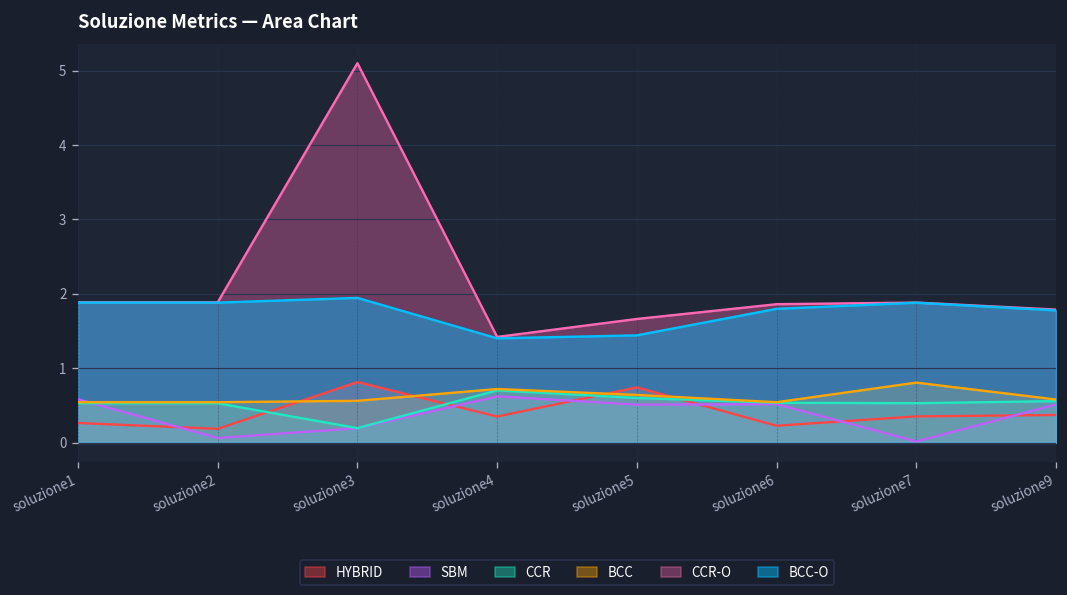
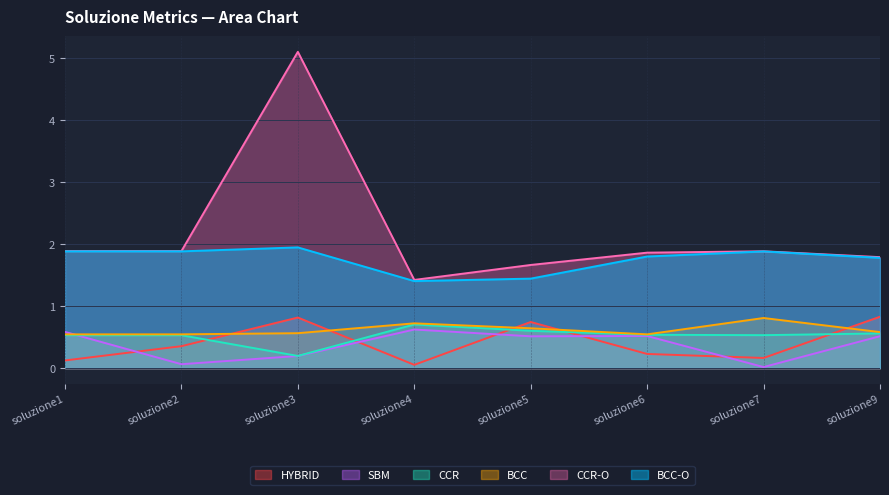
  {
    "HYBRID": {
-     "soluzione1": 0.3,
-     "soluzione2": 0.2,
+     "soluzione1": 0.1,
+     "soluzione2": 0.4,
      "soluzione3": 0.8,
-     "soluzione4": 0.4,
+     "soluzione4": 0.1,
      "soluzione5": 0.7,
      "soluzione6": 0.2,
-     "soluzione7": 0.4,
-     "soluzione9": 0.4
+     "soluzione7": 0.2,
+     "soluzione9": 0.8
    },
    "BCC": {
      "soluzione3": 0.6,
      "soluzione7": 0.8
    }
  }
